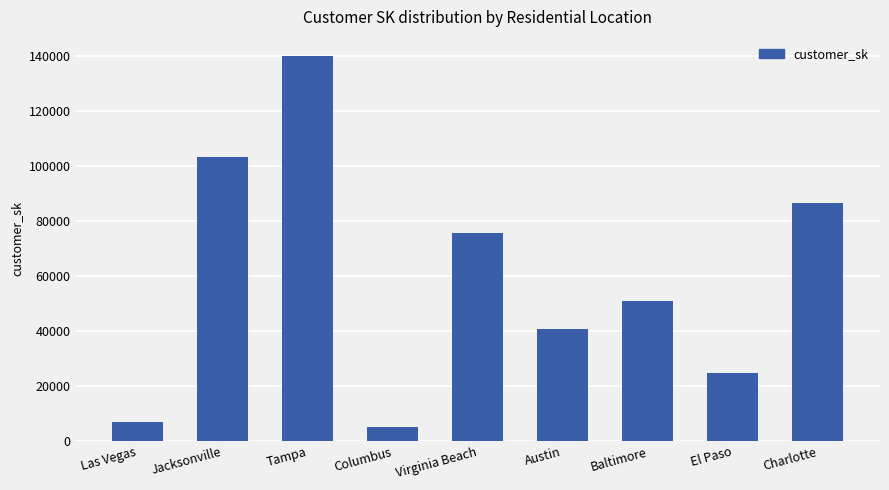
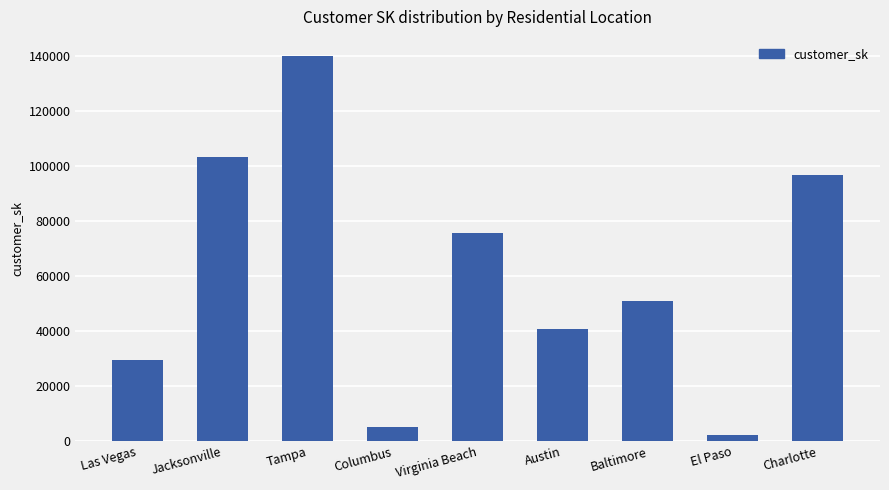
  {
-   "Las Vegas": 7000,
+   "Las Vegas": 30000,
    "Jacksonville": 103000,
    "Tampa": 140000,
    "Columbus": 5000,
    "Virginia Beach": 76000,
    "Austin": 41000,
    "Baltimore": 51000,
-   "El Paso": 25000,
-   "Charlotte": 87000
+   "El Paso": 2000,
+   "Charlotte": 97000
  }
